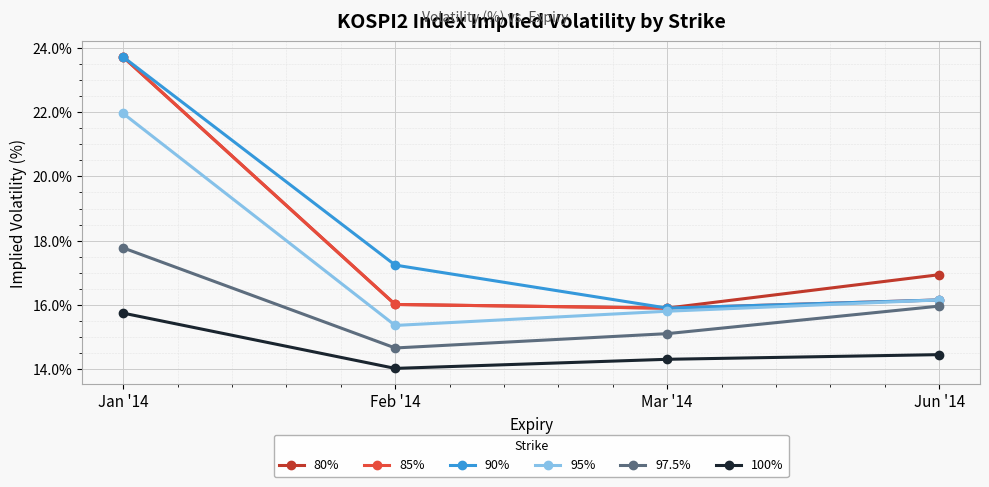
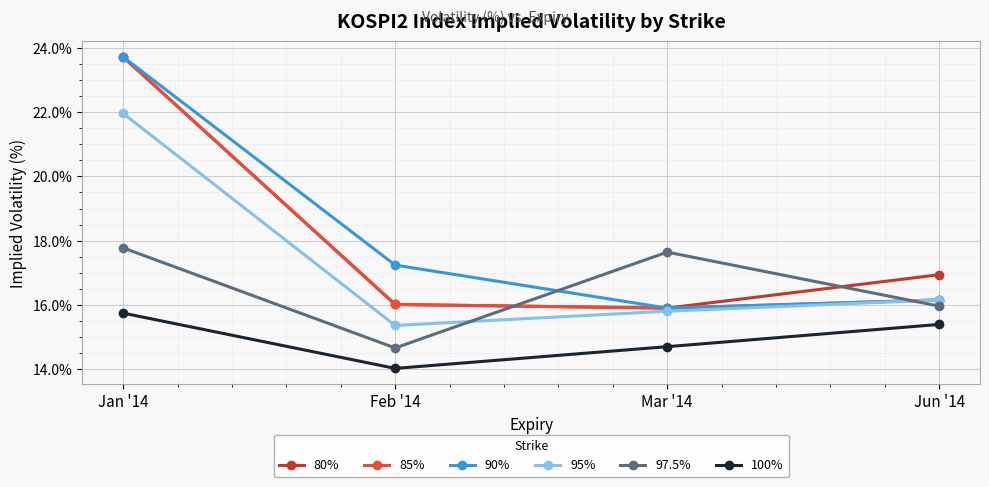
  {
    "90%": {
      "Feb '14": "17.2%"
    },
    "95%": {
      "Jan '14": "22.0%",
      "Feb '14": "15.4%",
      "Mar '14": "15.8%"
    },
    "97.5%": {
      "Jan '14": "17.8%",
      "Feb '14": "14.7%",
-     "Mar '14": "15.1%",
+     "Mar '14": "17.6%",
      "Jun '14": "16.0%"
    },
    "100%": {
      "Jan '14": "15.7%",
      "Feb '14": "14.0%",
-     "Mar '14": "14.3%",
-     "Jun '14": "14.5%"
+     "Mar '14": "14.7%",
+     "Jun '14": "15.4%"
    }
  }
